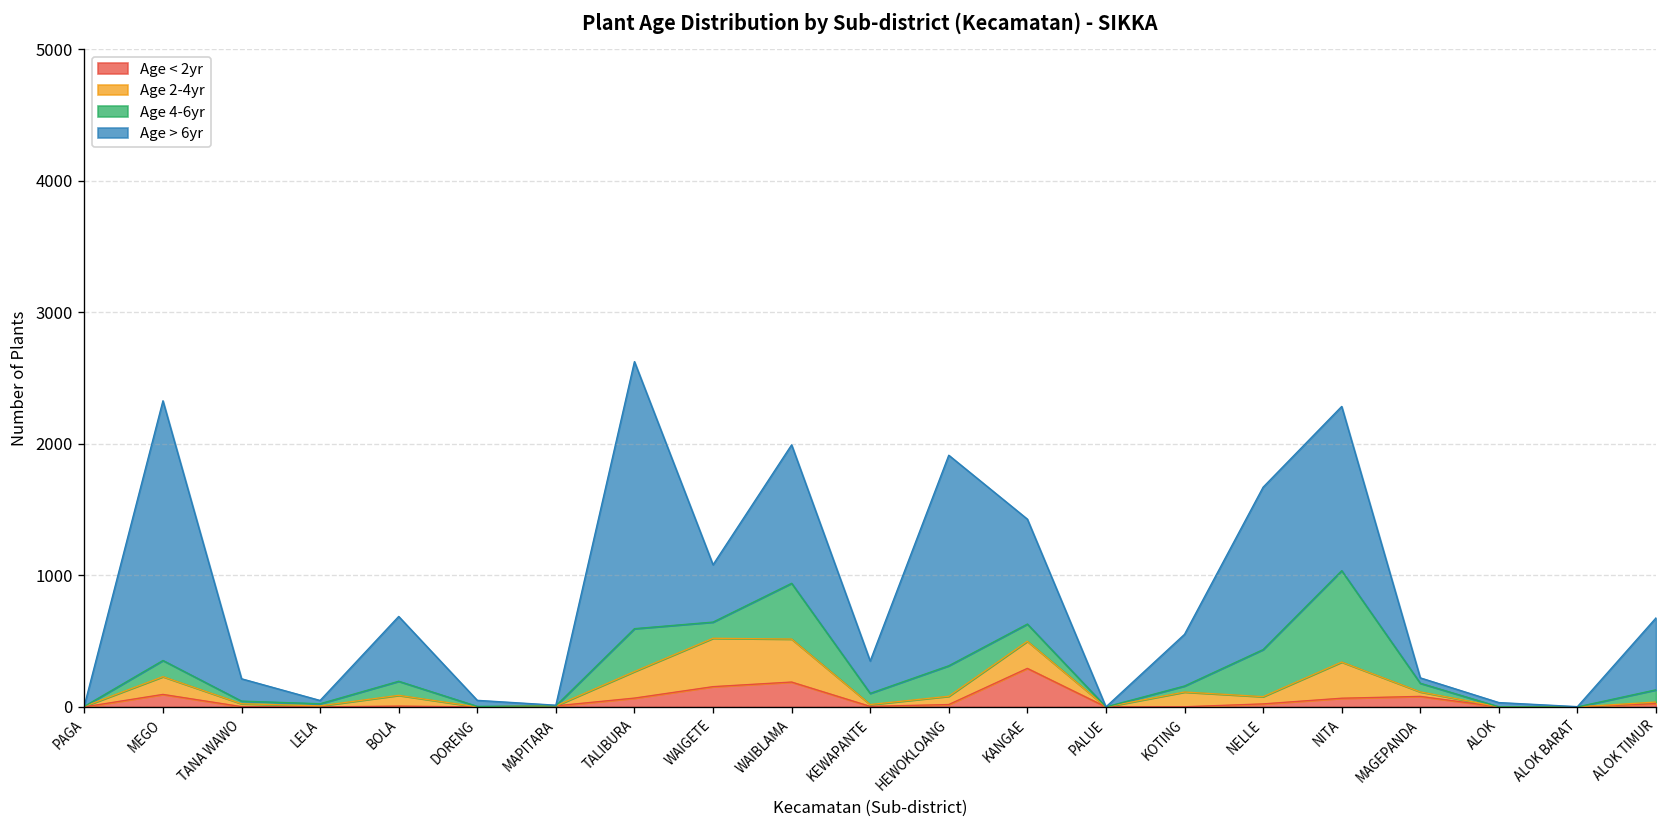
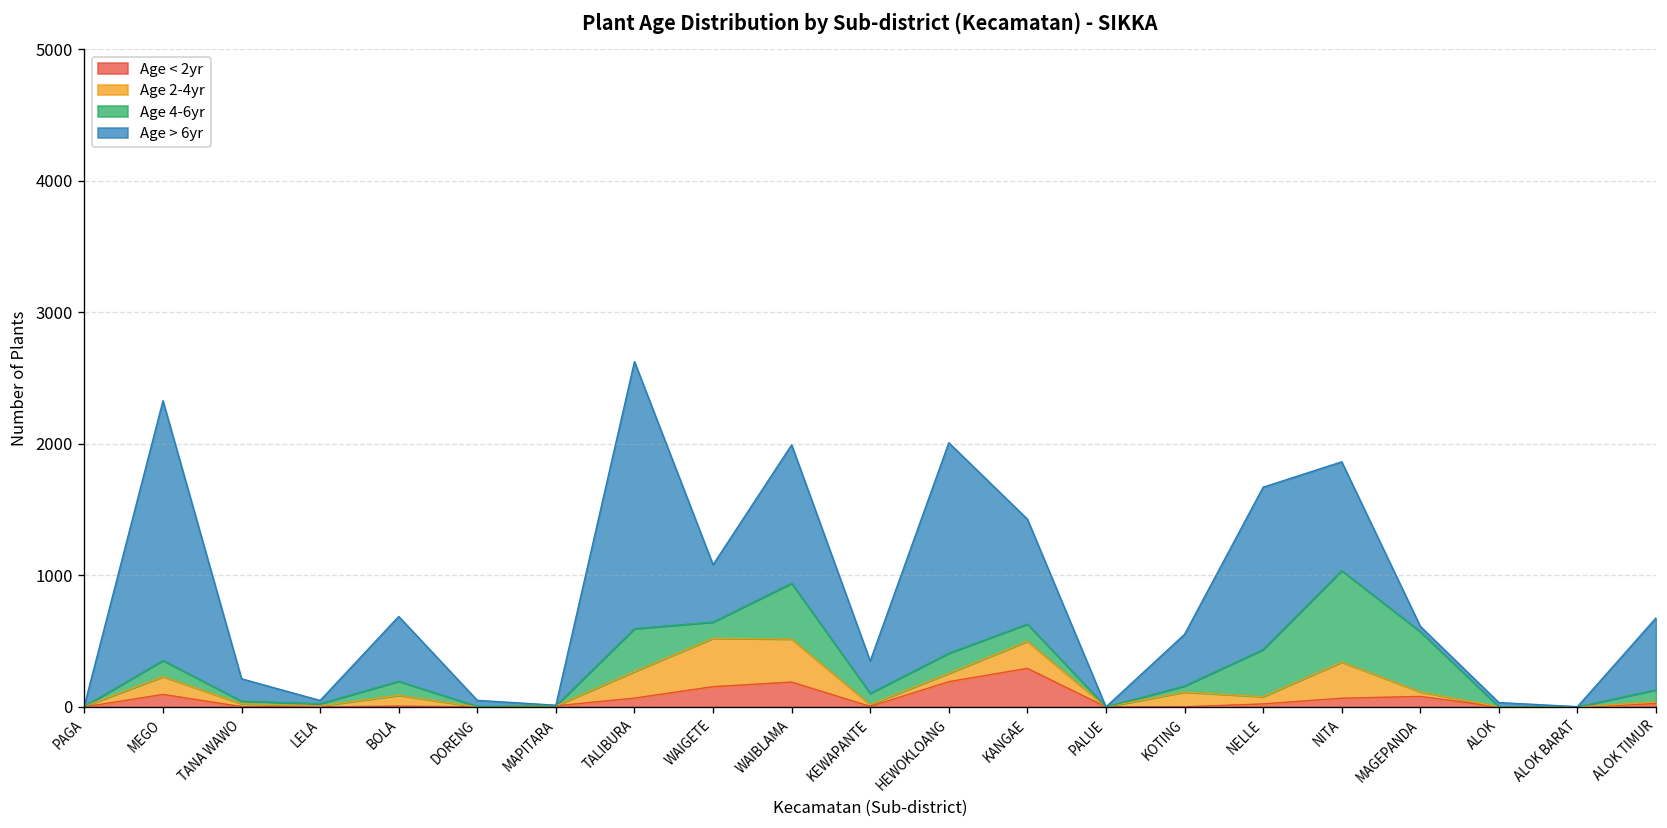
  {
    "Age < 2yr": {
      "MEGO": 100,
      "BOLA": 10,
      "TALIBURA": 70,
      "WAIGETE": 150,
      "WAIBLAMA": 190,
-     "HEWOKLOANG": 20,
+     "HEWOKLOANG": 190,
      "KANGAE": 290,
      "KOTING": 0,
      "NELLE": 20,
      "NITA": 70,
      "MAGEPANDA": 80
    },
    "Age 2-4yr": {
      "MEGO": 140,
      "BOLA": 80,
      "TALIBURA": 200,
      "WAIGETE": 370,
      "WAIBLAMA": 330,
      "HEWOKLOANG": 60,
      "KANGAE": 210,
      "KOTING": 110,
      "NELLE": 60,
      "NITA": 280,
      "MAGEPANDA": 30
    },
    "Age 4-6yr": {
      "MEGO": 120,
      "BOLA": 110,
      "TALIBURA": 330,
      "WAIGETE": 120,
      "WAIBLAMA": 420,
      "KEWAPANTE": 90,
-     "HEWOKLOANG": 230,
+     "HEWOKLOANG": 150,
      "KANGAE": 130,
      "KOTING": 50,
      "NELLE": 360,
      "NITA": 700,
-     "MAGEPANDA": 70,
+     "MAGEPANDA": 460,
      "ALOK TIMUR": 90
    },
    "Age > 6yr": {
      "MEGO": 1980,
      "TANA WAWO": 170,
      "LELA": 30,
      "BOLA": 490,
      "DORENG": 50,
      "TALIBURA": 2030,
      "WAIGETE": 440,
      "WAIBLAMA": 1050,
      "KEWAPANTE": 250,
      "HEWOKLOANG": 1600,
      "KANGAE": 800,
      "KOTING": 390,
      "NELLE": 1240,
-     "NITA": 1250,
+     "NITA": 830,
      "MAGEPANDA": 40,
      "ALOK": 30,
      "ALOK TIMUR": 550
    }
  }
